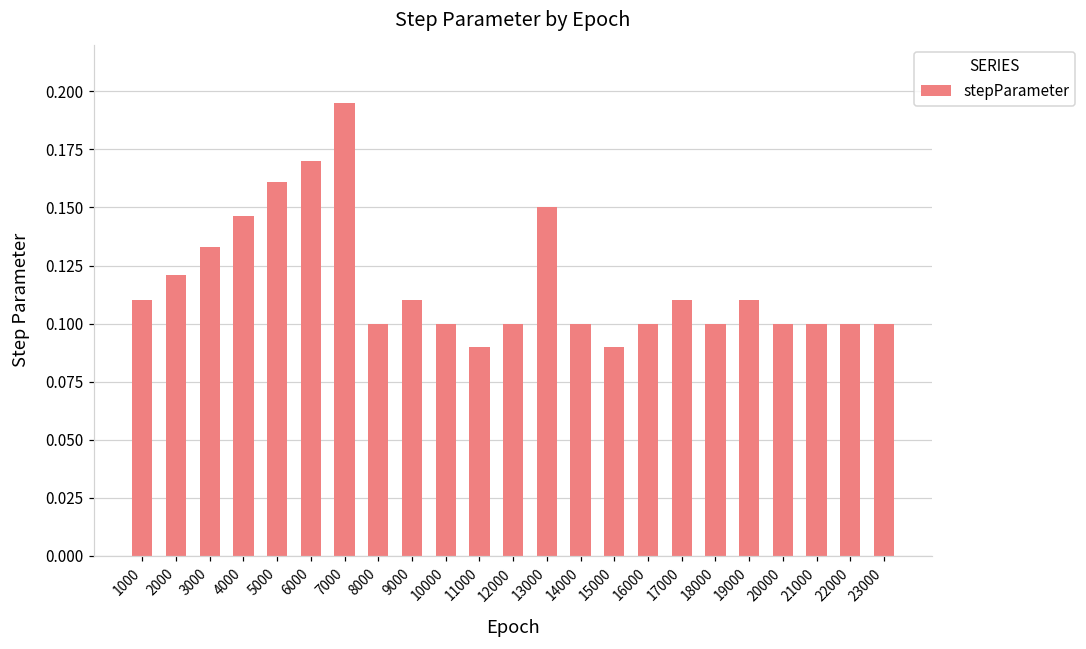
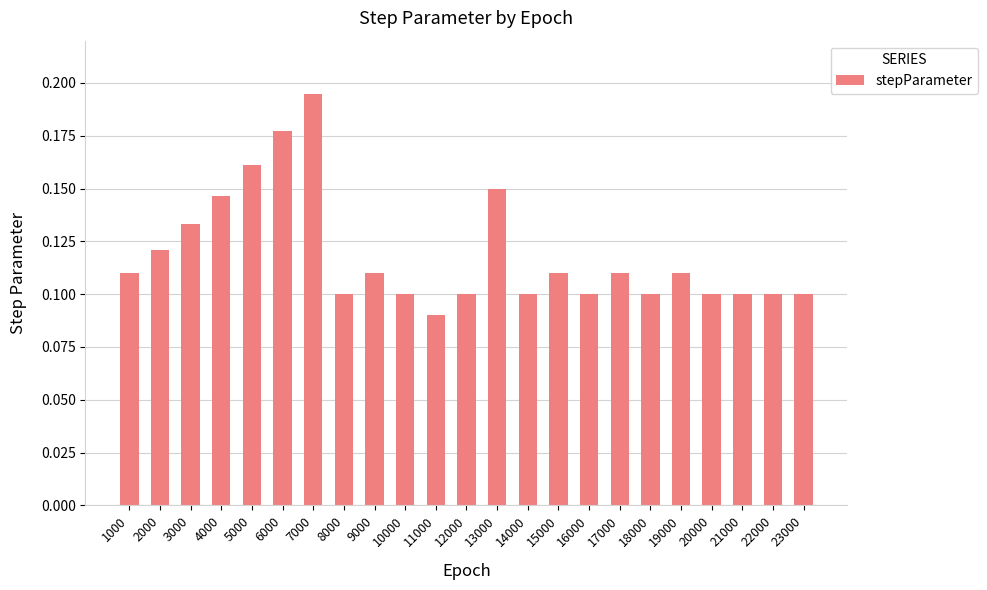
  {
    "1000": 0.110,
    "2000": 0.121,
    "3000": 0.133,
    "4000": 0.146,
    "5000": 0.161,
-   "6000": 0.170,
+   "6000": 0.177,
    "7000": 0.195,
    "8000": 0.100,
    "9000": 0.110,
    "10000": 0.100,
    "11000": 0.090,
    "12000": 0.100,
    "13000": 0.150,
    "14000": 0.100,
-   "15000": 0.09,
+   "15000": 0.11,
    "16000": 0.100,
    "17000": 0.110,
    "18000": 0.100,
    "19000": 0.110,
    "20000": 0.100,
    "21000": 0.100,
    "22000": 0.100,
    "23000": 0.100
  }
